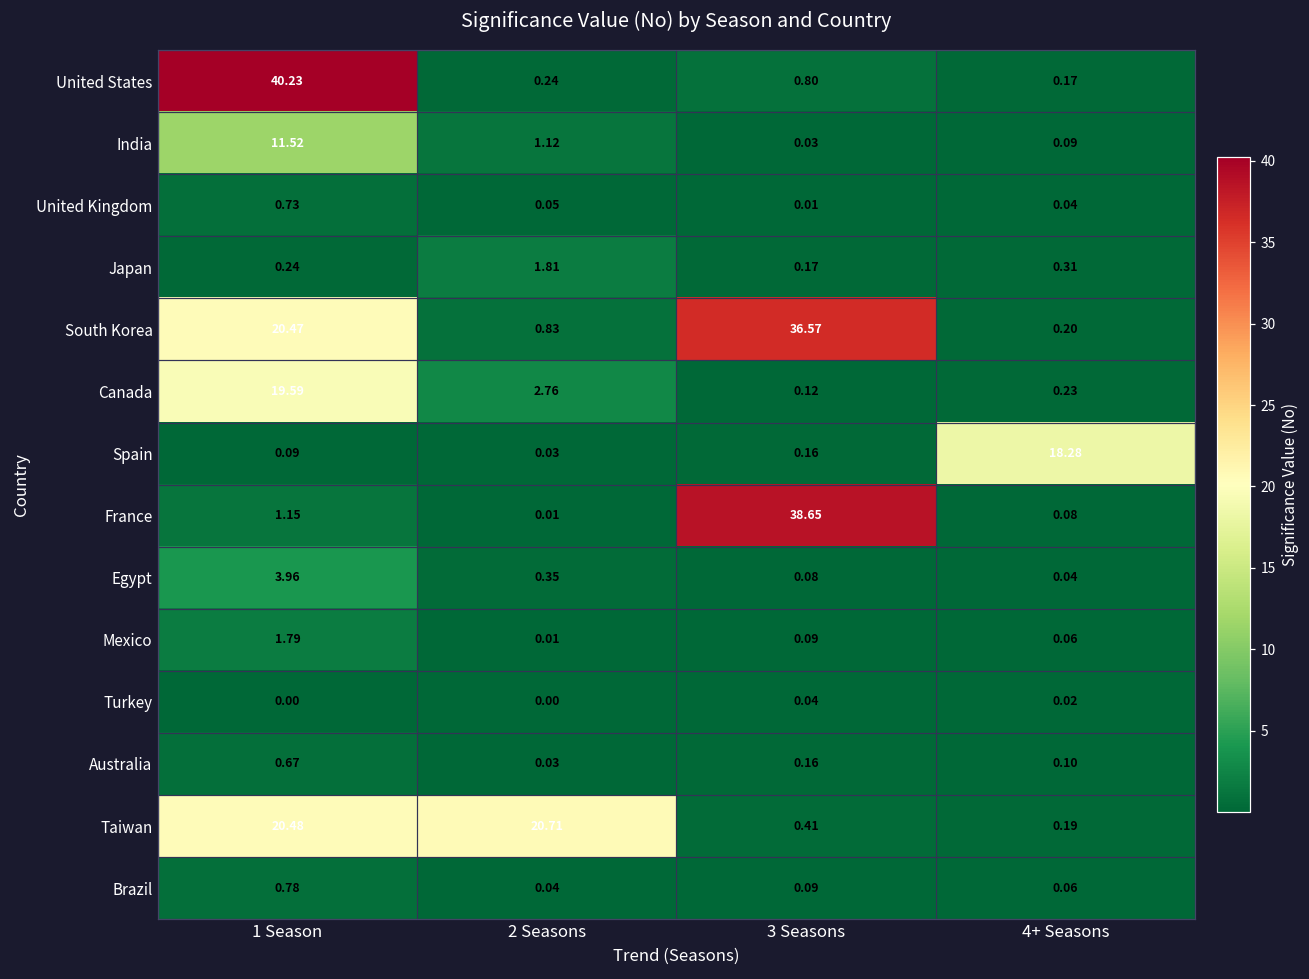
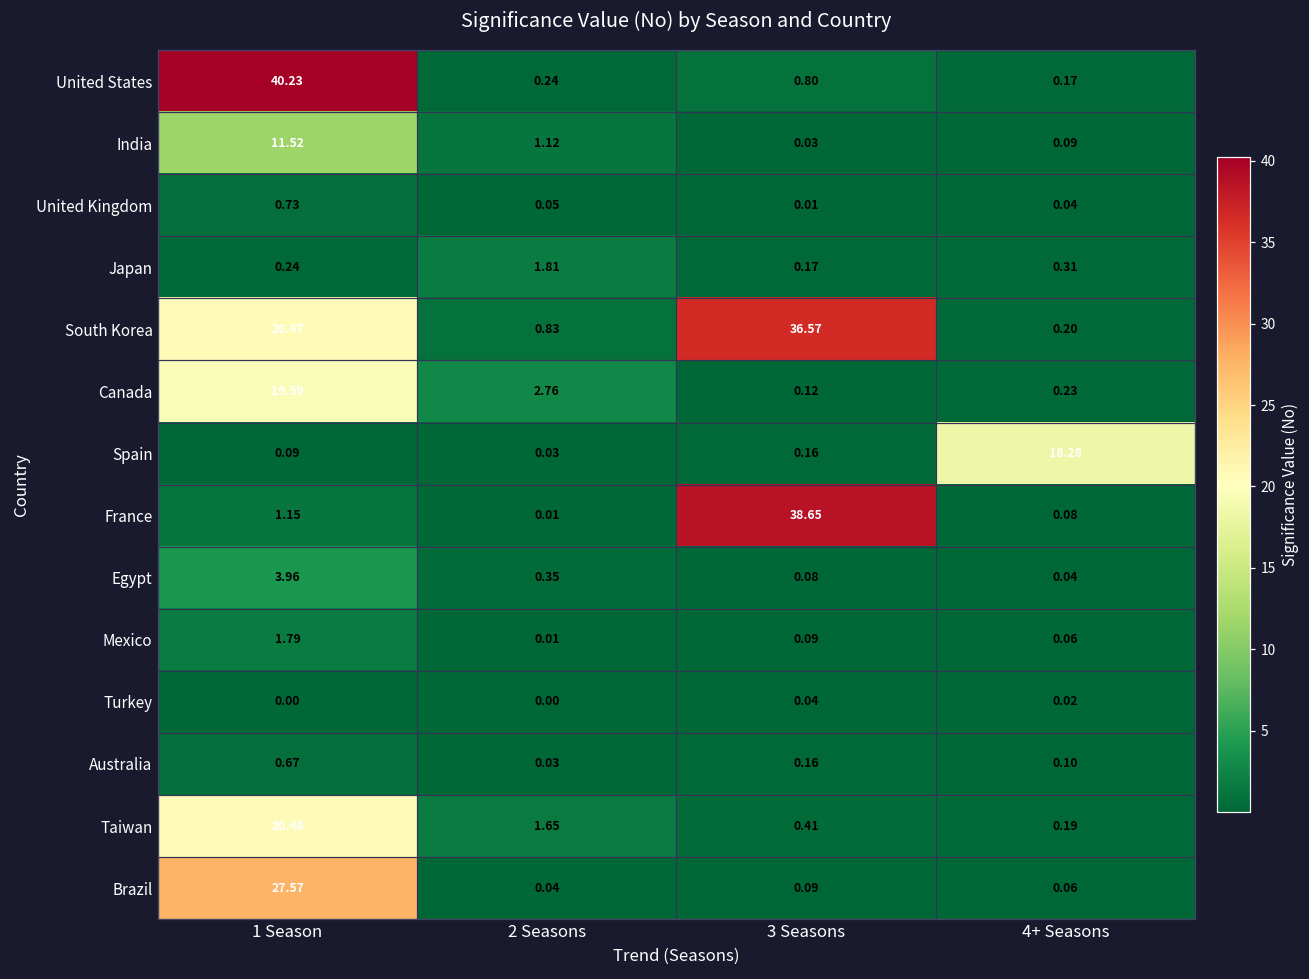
  {
    "United States": {
      "1 Season": 40.23,
      "2 Seasons": 0.24,
      "3 Seasons": 0.80,
      "4+ Seasons": 0.17
    },
    "India": {
      "1 Season": 11.52,
      "2 Seasons": 1.12,
      "3 Seasons": 0.03,
      "4+ Seasons": 0.09
    },
    "United Kingdom": {
      "1 Season": 0.73,
      "2 Seasons": 0.05,
      "3 Seasons": 0.01,
      "4+ Seasons": 0.04
    },
    "Japan": {
      "1 Season": 0.24,
      "2 Seasons": 1.81,
      "3 Seasons": 0.17,
      "4+ Seasons": 0.31
    },
    "South Korea": {
      "1 Season": 20.47,
      "2 Seasons": 0.83,
      "3 Seasons": 36.57,
      "4+ Seasons": 0.20
    },
    "Canada": {
      "1 Season": 19.59,
      "2 Seasons": 2.76,
      "3 Seasons": 0.12,
      "4+ Seasons": 0.23
    },
    "Spain": {
      "1 Season": 0.09,
      "2 Seasons": 0.03,
      "3 Seasons": 0.16,
      "4+ Seasons": 18.28
    },
    "France": {
      "1 Season": 1.15,
      "2 Seasons": 0.01,
      "3 Seasons": 38.65,
      "4+ Seasons": 0.08
    },
    "Egypt": {
      "1 Season": 3.96,
      "2 Seasons": 0.35,
      "3 Seasons": 0.08,
      "4+ Seasons": 0.04
    },
    "Mexico": {
      "1 Season": 1.79,
      "2 Seasons": 0.01,
      "3 Seasons": 0.09,
      "4+ Seasons": 0.06
    },
    "Turkey": {
      "1 Season": 0.00,
      "2 Seasons": 0.00,
      "3 Seasons": 0.04,
      "4+ Seasons": 0.02
    },
    "Australia": {
      "1 Season": 0.67,
      "2 Seasons": 0.03,
      "3 Seasons": 0.16,
      "4+ Seasons": 0.10
    },
    "Taiwan": {
      "1 Season": 20.48,
-     "2 Seasons": 20.71,
+     "2 Seasons": 1.65,
      "3 Seasons": 0.41,
      "4+ Seasons": 0.19
    },
    "Brazil": {
-     "1 Season": 0.78,
+     "1 Season": 27.57,
      "2 Seasons": 0.04,
      "3 Seasons": 0.09,
      "4+ Seasons": 0.06
    }
  }
